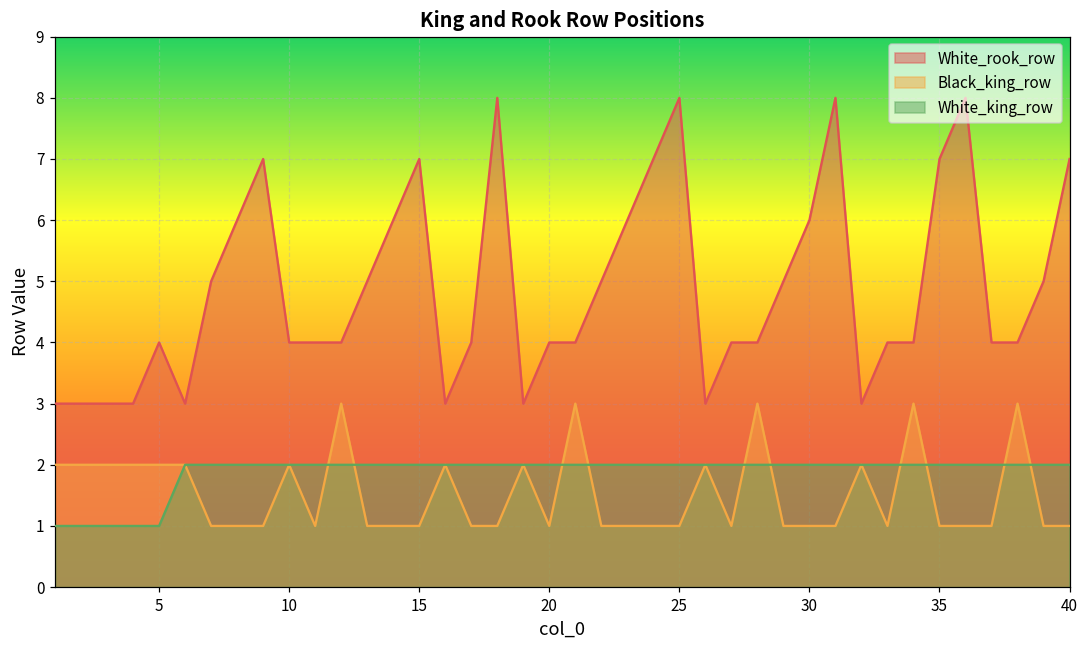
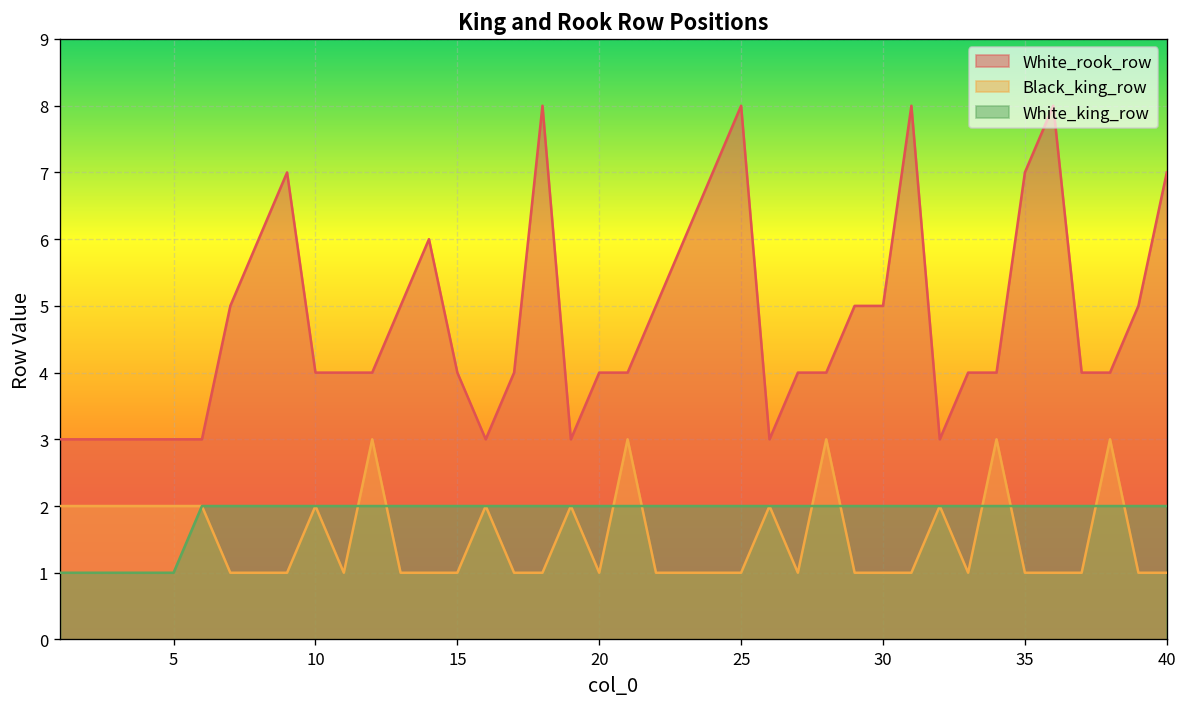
  {
    "White_rook_row": {
-     "5": 4,
+     "5": 3,
      "10": 4,
-     "15": 7,
+     "15": 4,
      "20": 4,
      "25": 8,
-     "30": 6,
+     "30": 5,
      "35": 7,
      "40": 7
    },
    "Black_king_row": {
      "5": 2,
      "15": 1,
      "20": 1,
      "25": 1,
      "30": 1,
      "35": 1,
      "40": 1
    },
    "White_king_row": {
      "5": 1,
      "15": 2,
      "20": 2,
      "25": 2,
      "30": 2,
      "35": 2,
      "40": 2
    }
  }
